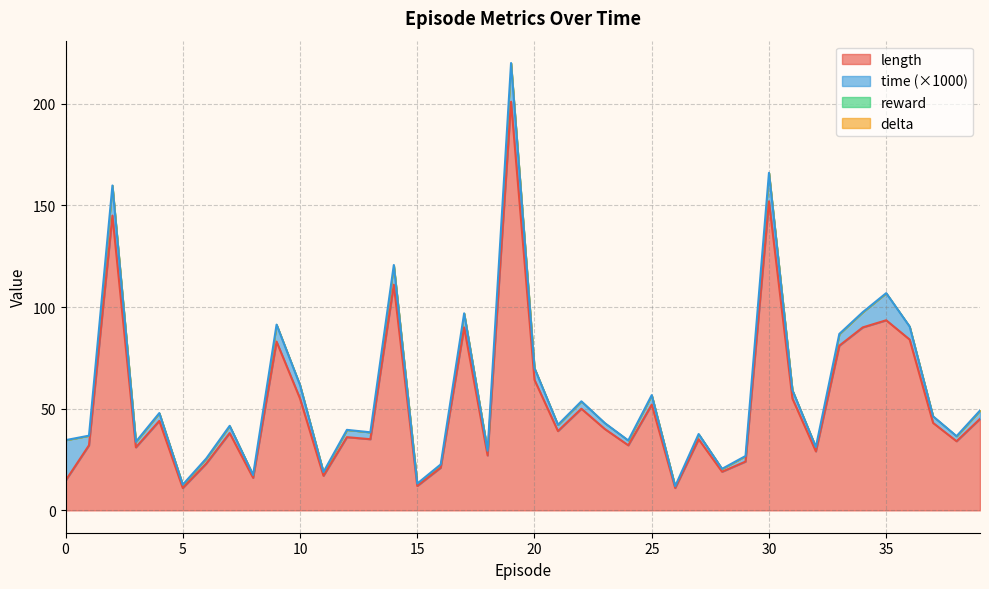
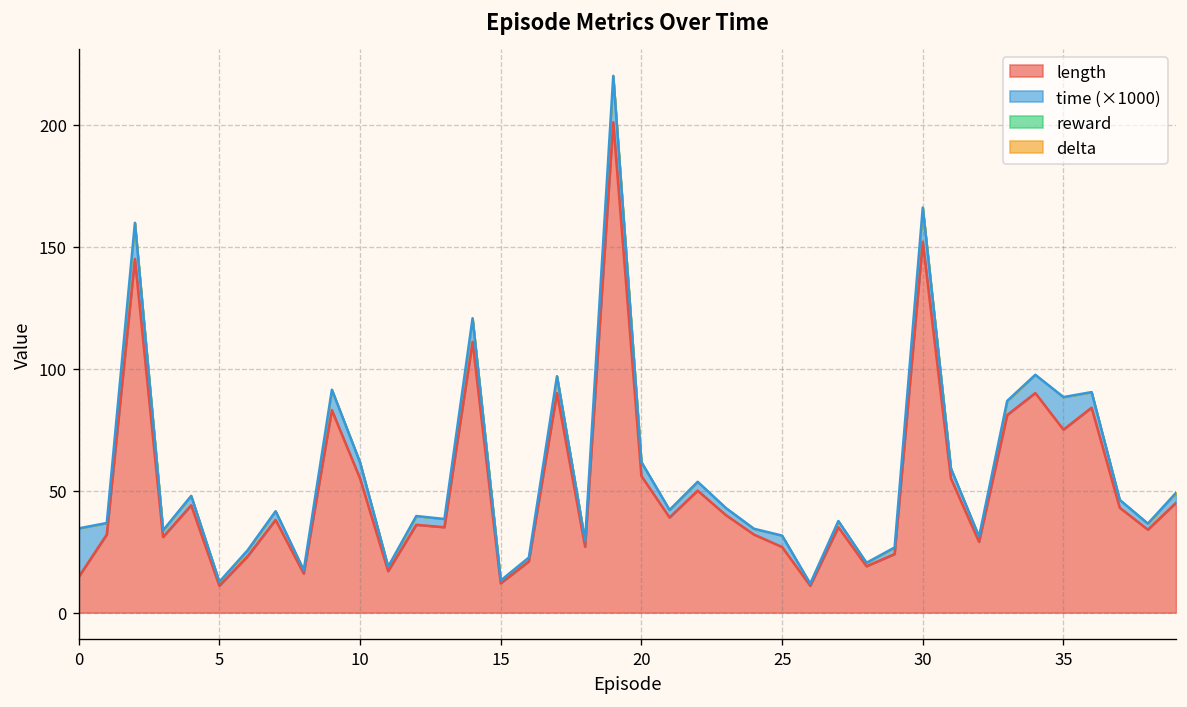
  {
    "length": {
      "0": 15,
      "5": 11,
      "10": 55,
-     "20": 64,
-     "25": 52,
+     "20": 56,
+     "25": 27,
      "30": 152,
-     "35": 94
+     "35": 75
    }
  }
